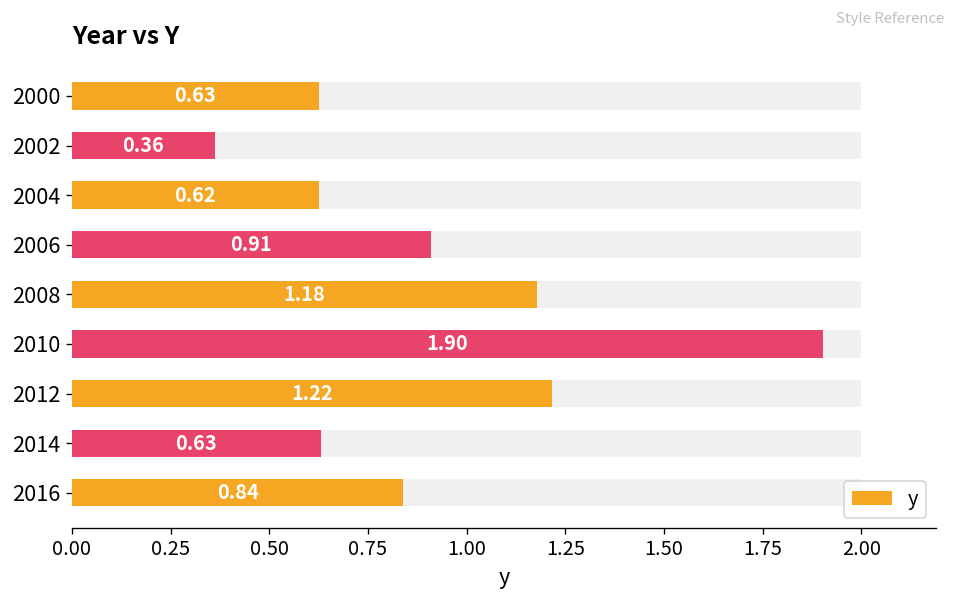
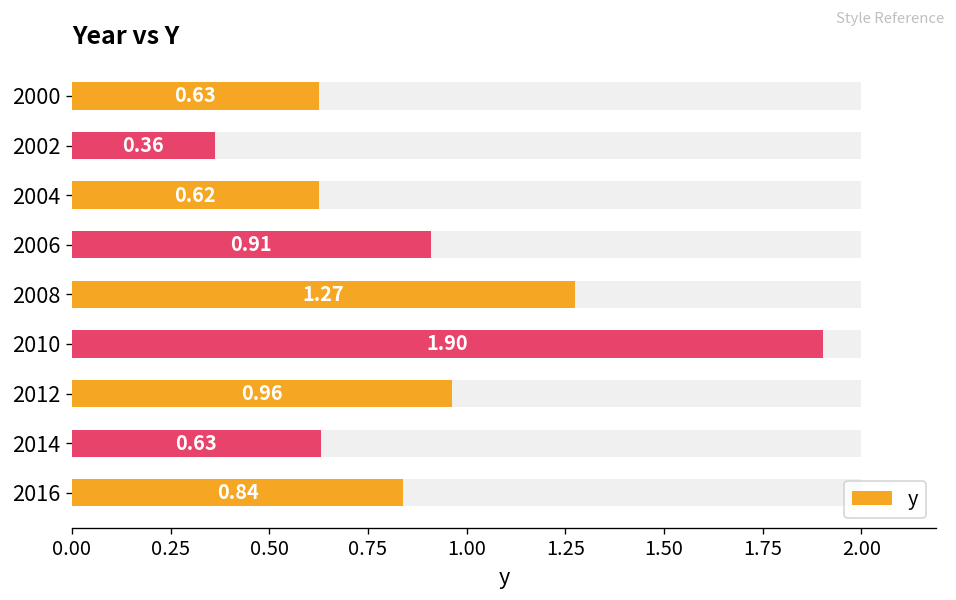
  {
    "y": {
-     "2008": 1.18,
-     "2012": 1.22
+     "2008": 1.27,
+     "2012": 0.96
    }
  }
